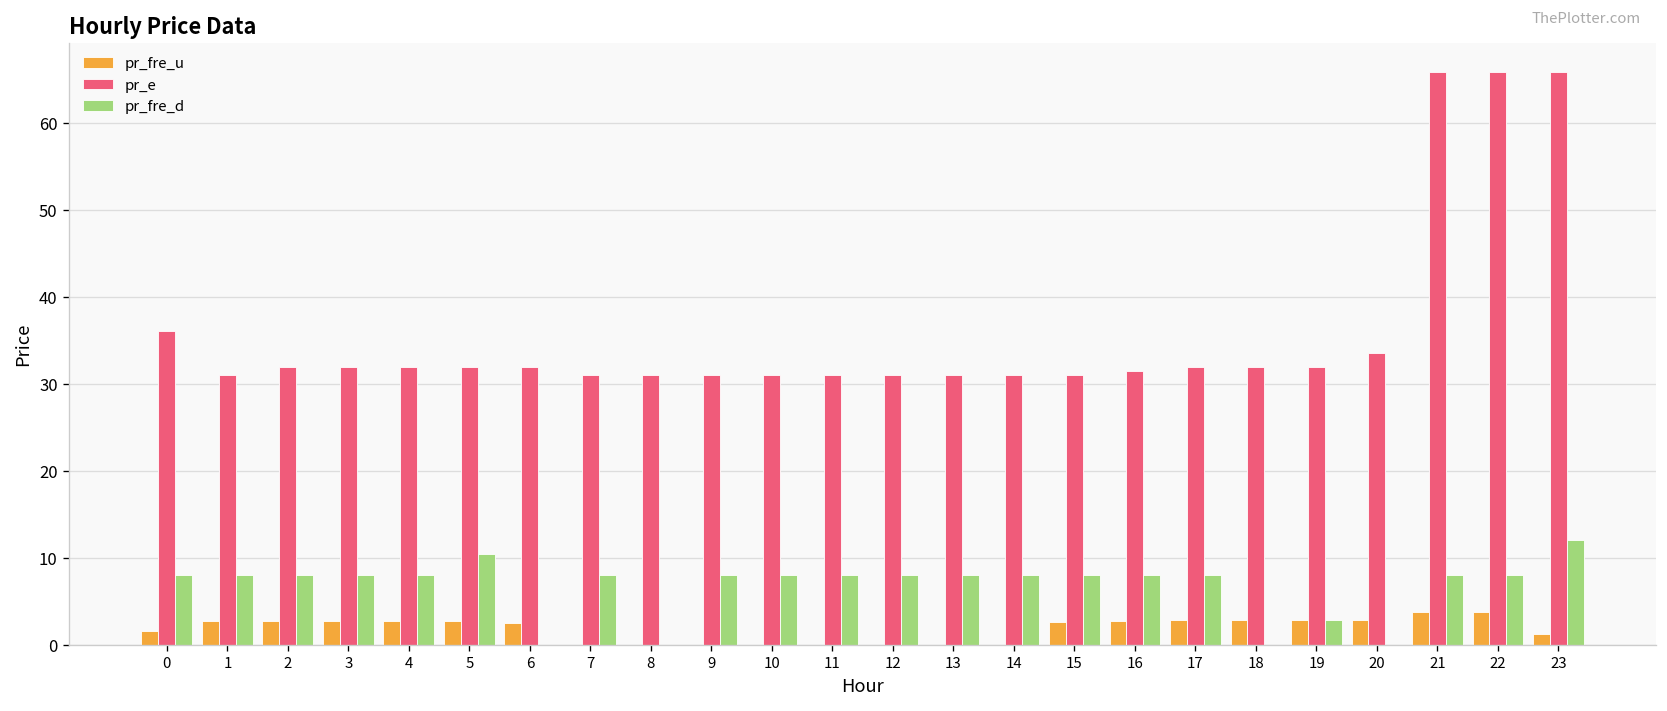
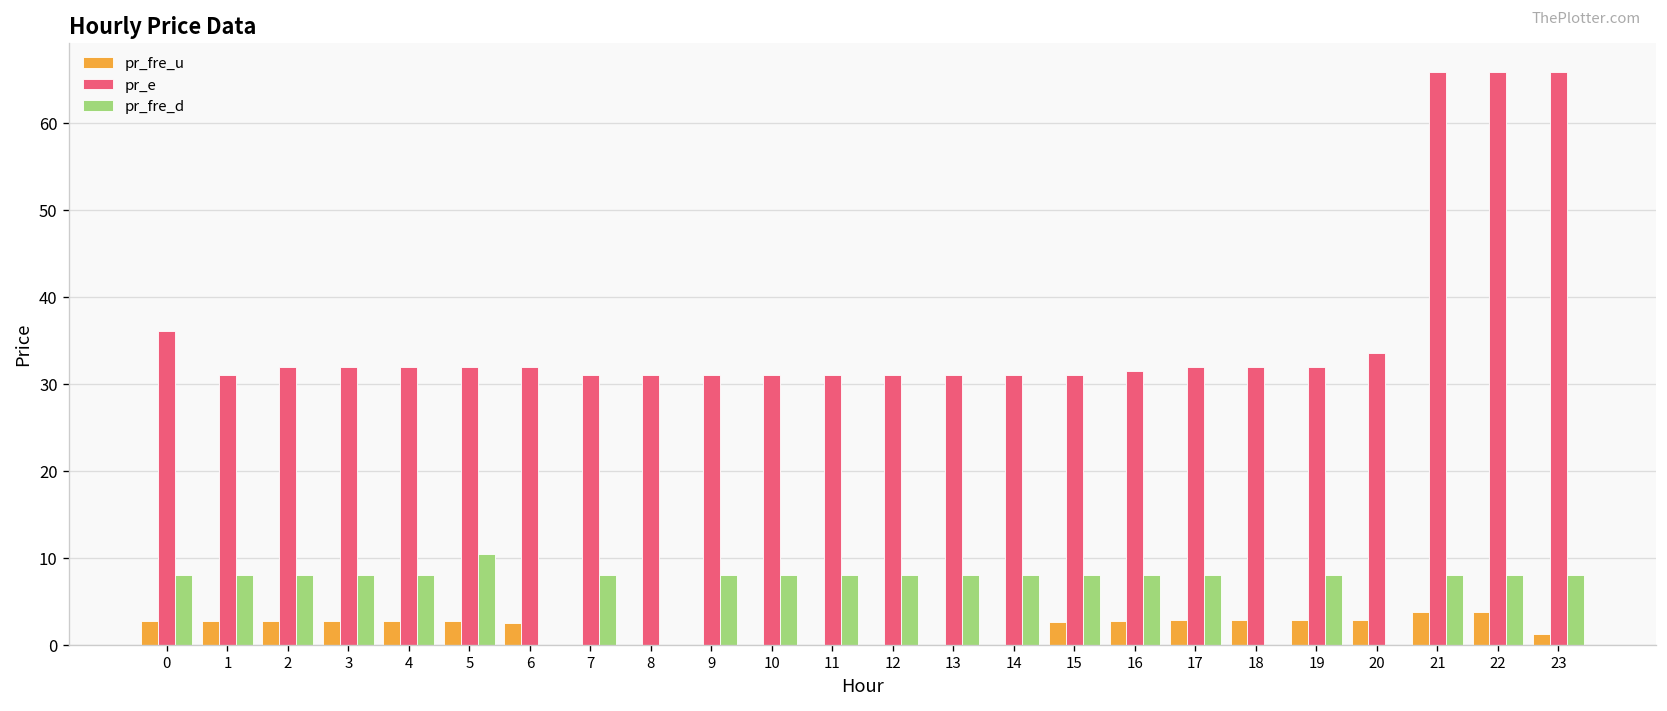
  {
    "pr_fre_u": {
-     "0": 2,
+     "0": 3,
      "1": 3,
      "2": 3,
      "3": 3,
      "4": 3,
      "5": 3,
      "6": 3,
      "15": 3,
      "16": 3,
      "17": 3,
      "18": 3,
      "19": 3,
      "20": 3,
      "21": 4,
      "22": 4,
      "23": 1
    },
    "pr_e": {
      "0": 36,
      "1": 31,
      "2": 32,
      "3": 32,
      "4": 32,
      "5": 32,
      "6": 32,
      "7": 31,
      "8": 31,
      "9": 31,
      "10": 31,
      "11": 31,
      "12": 31,
      "13": 31,
      "14": 31,
      "15": 31,
      "16": 31,
      "17": 32,
      "18": 32,
      "19": 32,
      "20": 34,
      "21": 66,
      "22": 66,
      "23": 66
    },
    "pr_fre_d": {
      "0": 8,
      "1": 8,
      "2": 8,
      "3": 8,
      "4": 8,
      "5": 10,
      "7": 8,
      "9": 8,
      "10": 8,
      "11": 8,
      "12": 8,
      "13": 8,
      "14": 8,
      "15": 8,
      "16": 8,
      "17": 8,
-     "19": 3,
+     "19": 8,
      "21": 8,
      "22": 8,
-     "23": 12
+     "23": 8
    }
  }
